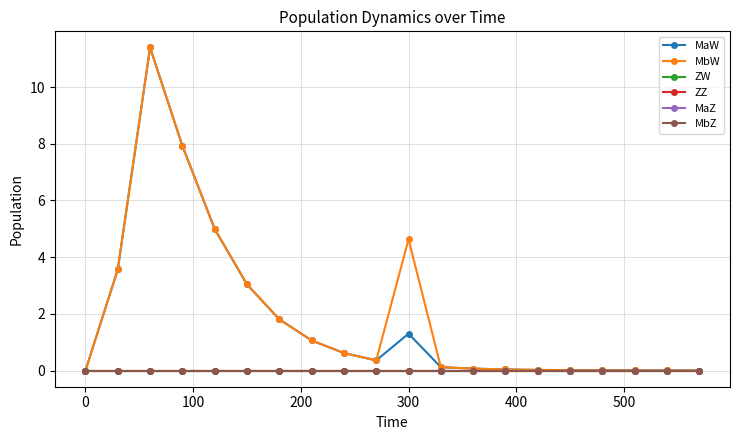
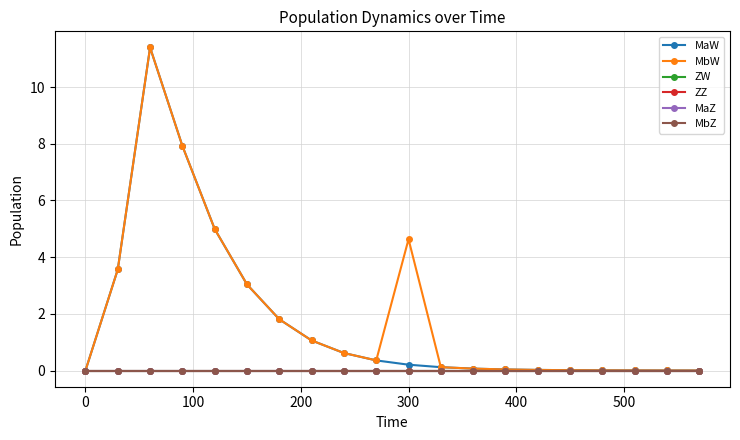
  {
    "MaW": {
-     "300": 1.3
+     "300": 0.2
    },
    "MbW": {
      "300": 4.6
    },
    "MbZ": {
      "300": 0.0
    }
  }
